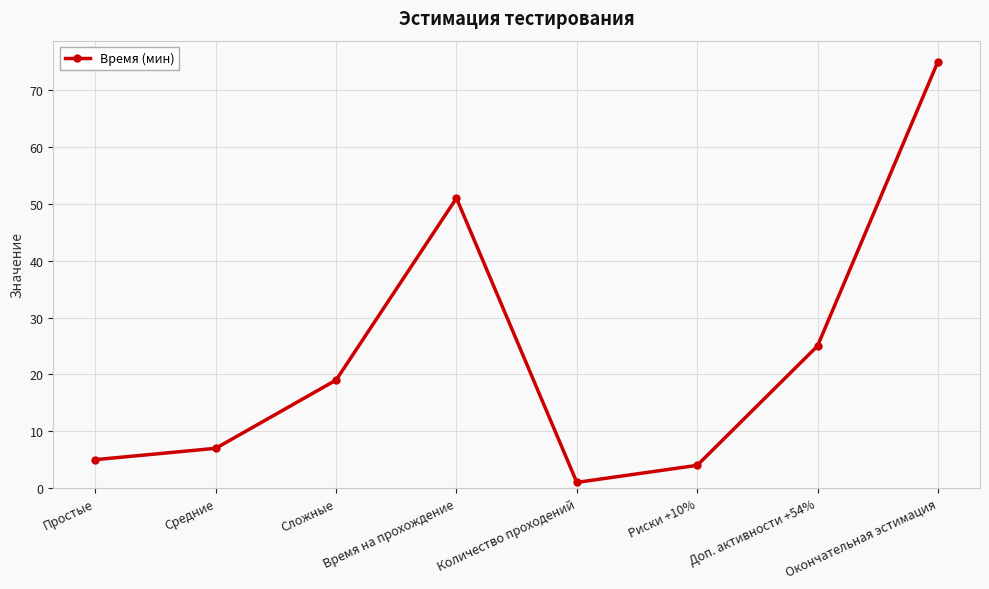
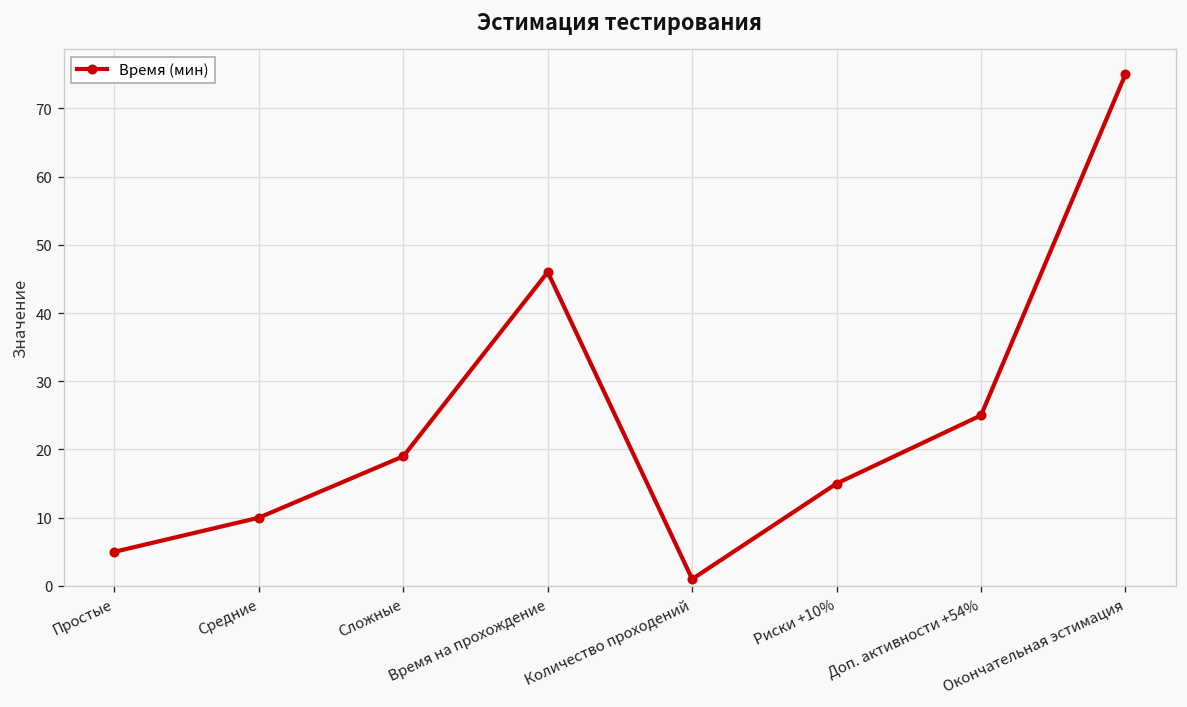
  {
    "Простые": 5,
-   "Средние": 7,
+   "Средние": 10,
    "Сложные": 19,
-   "Время на прохождение": 51,
+   "Время на прохождение": 46,
    "Количество проходений": 1,
-   "Риски +10%": 4,
+   "Риски +10%": 15,
    "Доп. активности +54%": 25,
    "Окончательная эстимация": 75
  }
